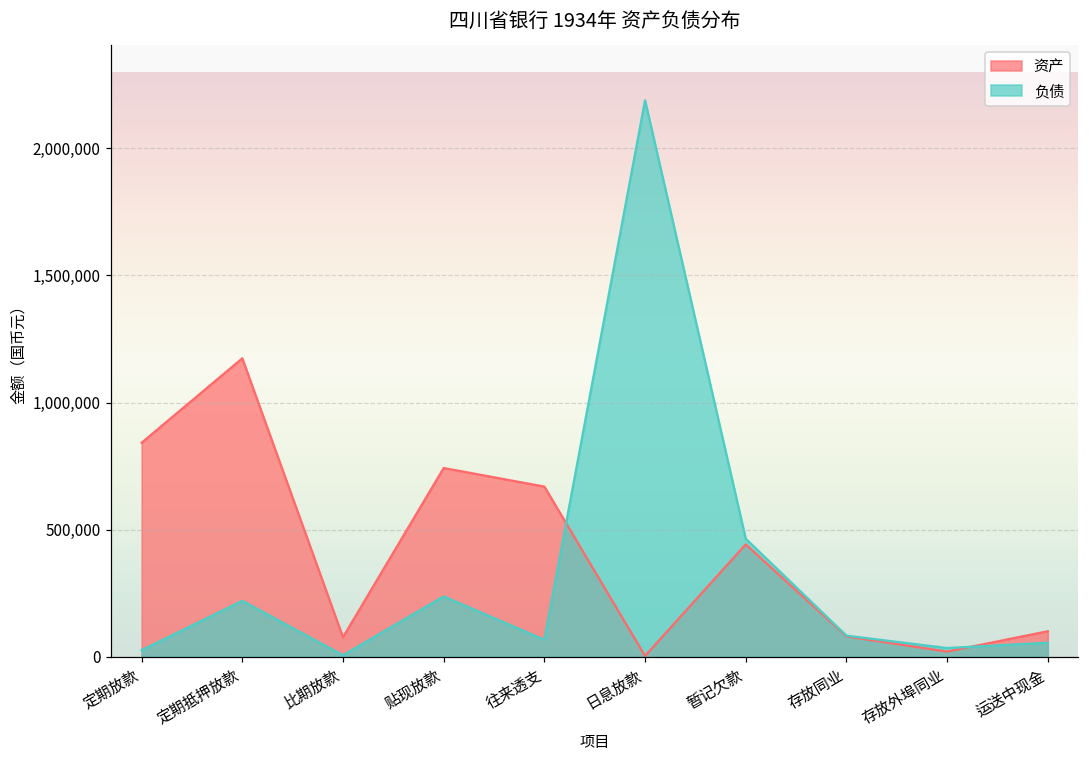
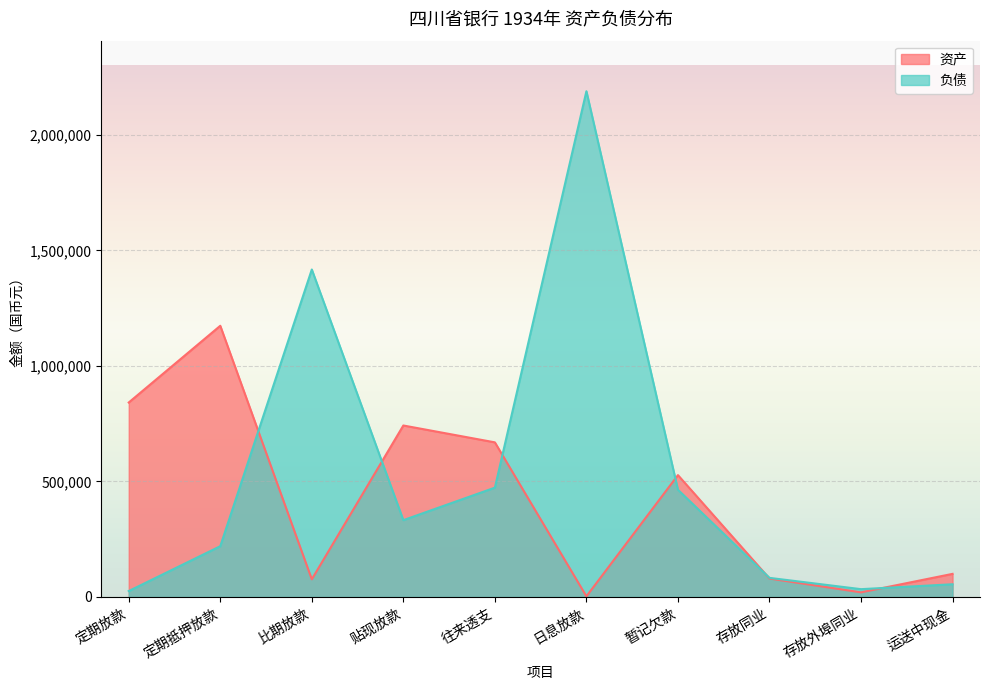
  {
    "资产": {
      "定期放款": "840,000",
      "定期抵押放款": "1,170,000",
      "比期放款": "80,000",
      "贴现放款": "740,000",
      "往来透支": "670,000",
      "日息放款": "0",
-     "暂记欠款": "440,000",
+     "暂记欠款": "530,000",
      "存放外埠同业": "20,000",
      "运送中现金": "100,000"
    },
    "负债": {
      "定期放款": "30,000",
      "定期抵押放款": "220,000",
-     "比期放款": "10,000",
-     "贴现放款": "240,000",
-     "往来透支": "70,000",
+     "比期放款": "1,420,000",
+     "贴现放款": "330,000",
+     "往来透支": "470,000",
      "日息放款": "2,190,000",
      "暂记欠款": "460,000",
      "存放外埠同业": "30,000",
      "运送中现金": "60,000"
    }
  }
